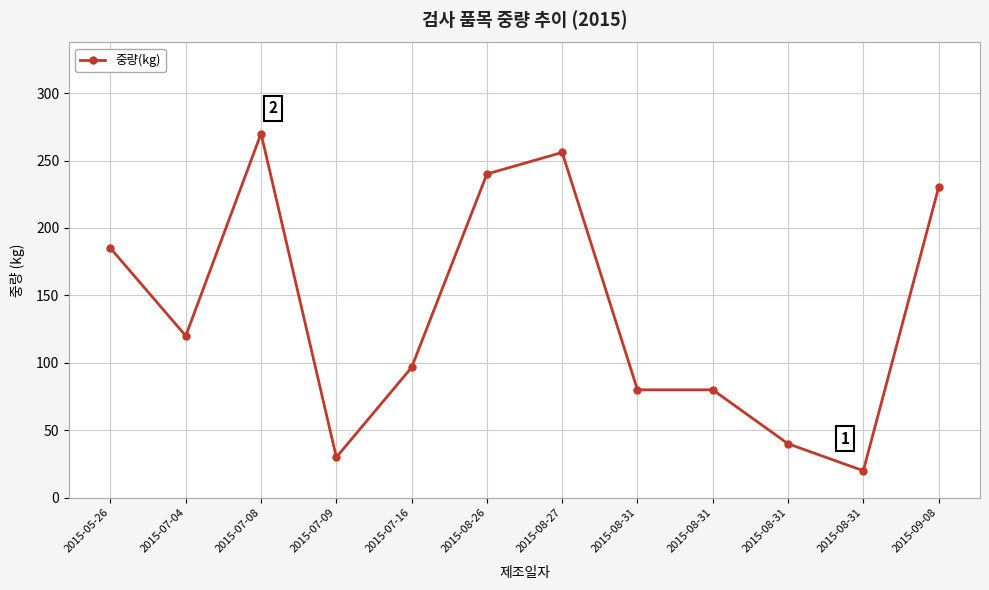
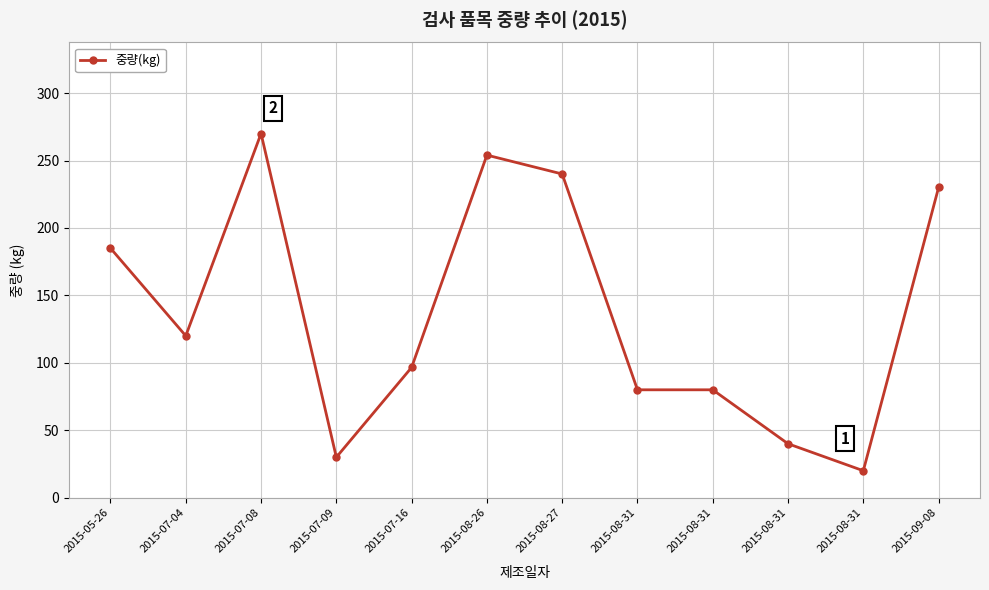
  {
    "2015-05-26": 185,
    "2015-07-04": 120,
    "2015-07-09": 30,
    "2015-07-16": 97,
-   "2015-08-26": 240,
-   "2015-08-27": 256,
+   "2015-08-26": 254,
+   "2015-08-27": 240,
    "2015-09-08": 230
  }
